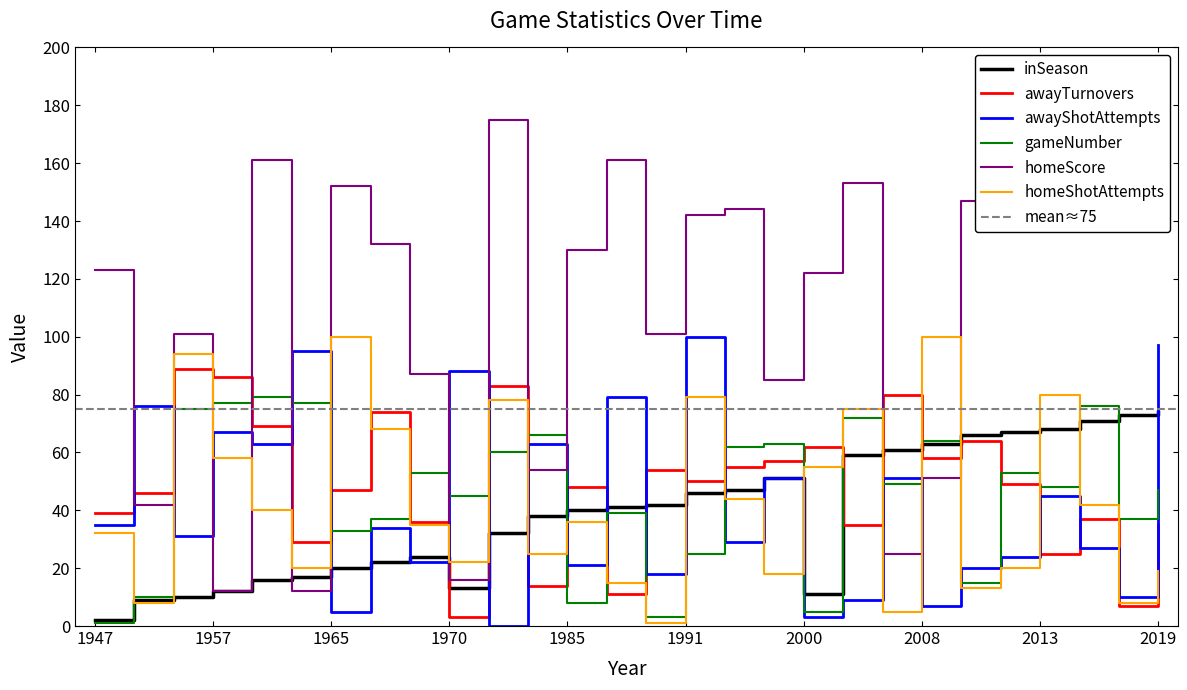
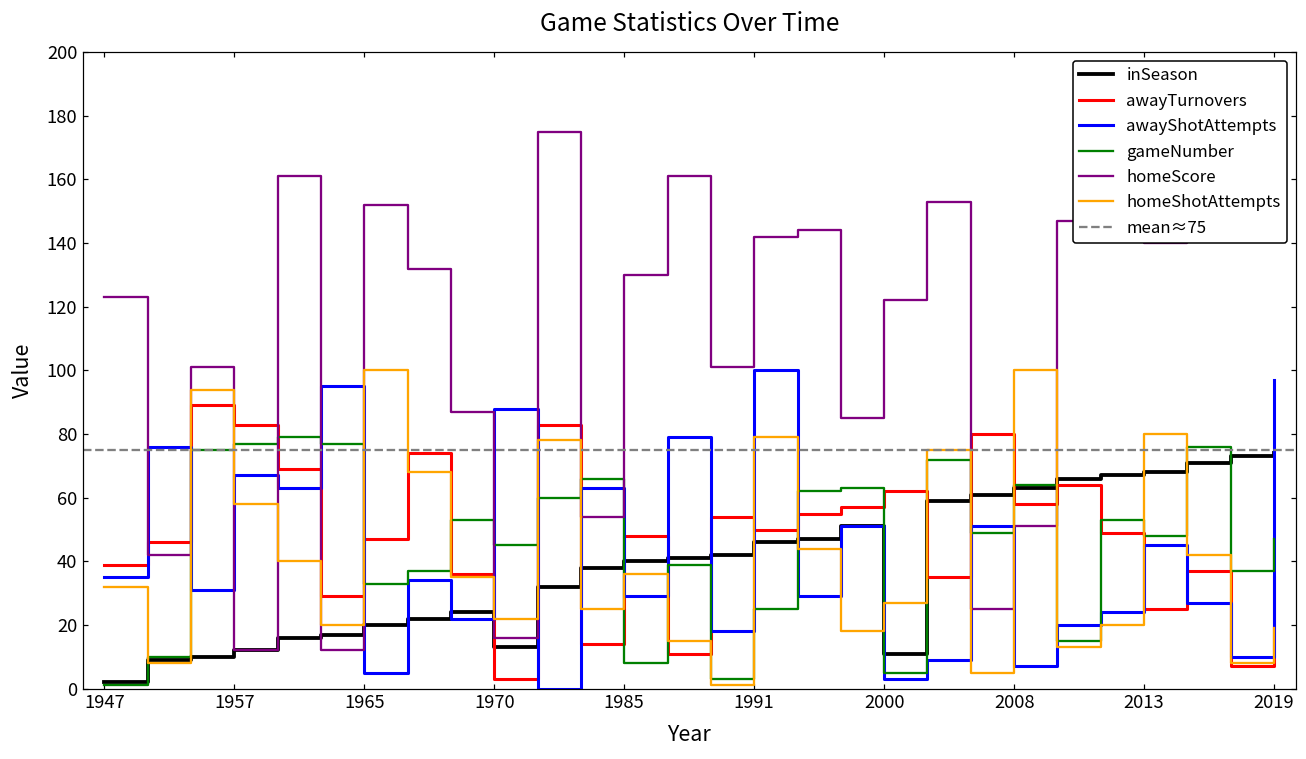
  {
    "inSeason": {
      "1947": 2,
      "1965": 20,
      "1970": 13,
      "1985": 40,
      "1991": 46,
      "2000": 11,
      "2008": 63,
      "2013": 68,
      "2019": 74
    },
    "awayTurnovers": {
      "1947": 39,
-     "1957": 86,
+     "1957": 83,
      "1965": 47,
      "1970": 3,
      "1985": 48,
      "1991": 50,
      "2000": 62,
      "2008": 58,
      "2013": 25,
      "2019": 35
    },
    "awayShotAttempts": {
      "1947": 35,
      "1957": 67,
      "1965": 5,
      "1970": 88,
-     "1985": 21,
+     "1985": 29,
      "1991": 100,
      "2000": 3,
      "2008": 7,
      "2013": 45,
      "2019": 97
    },
    "gameNumber": {
      "1947": 1,
      "1957": 77,
      "1965": 33,
      "1970": 45,
      "1985": 8,
      "1991": 25,
      "2000": 5,
      "2008": 64,
      "2013": 48,
      "2019": 47
    },
    "homeScore": {
      "1947": 123,
      "1965": 152,
      "1970": 16,
      "1985": 130,
      "1991": 142,
      "2000": 122,
      "2008": 51
    },
    "homeShotAttempts": {
      "1947": 32,
      "1957": 58,
      "1965": 100,
      "1970": 22,
      "1985": 36,
      "1991": 79,
-     "2000": 55,
+     "2000": 27,
      "2008": 100,
      "2013": 80,
      "2019": 19
    }
  }
